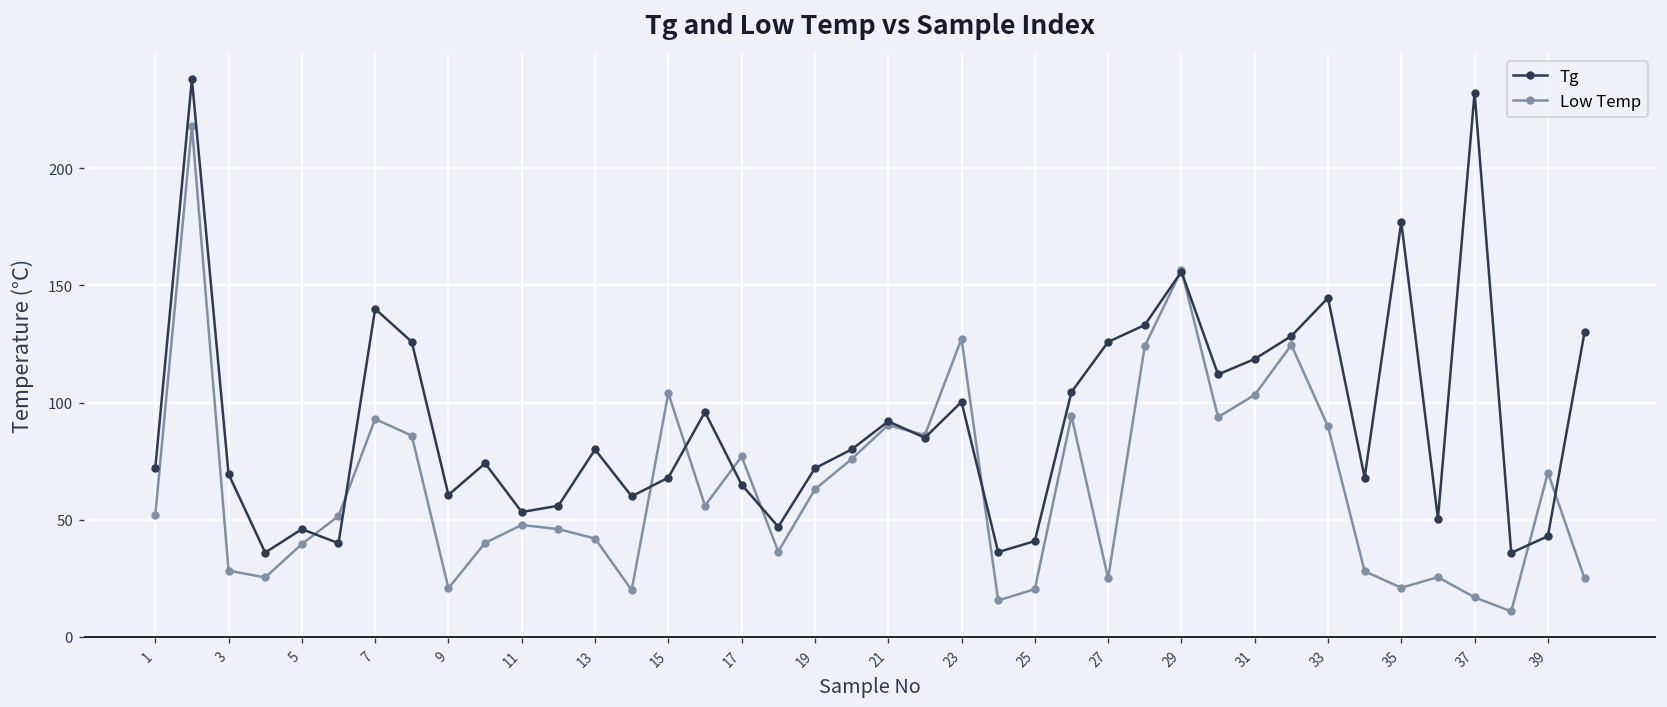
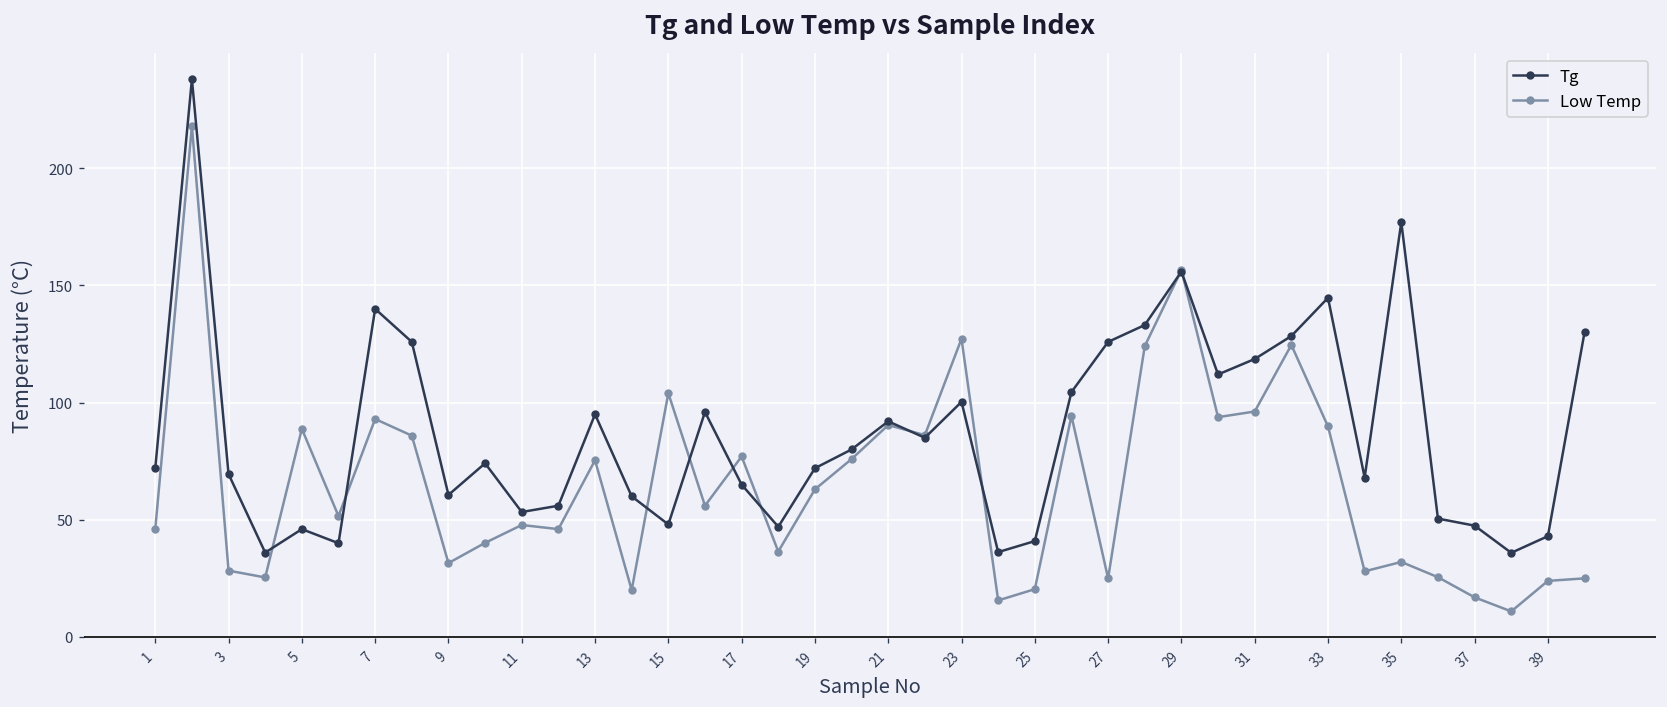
  {
    "Tg": {
      "1": 72,
      "3": 70,
      "5": 46,
      "7": 140,
      "9": 61,
      "11": 53,
-     "13": 80,
-     "15": 68,
+     "13": 95,
+     "15": 48,
      "17": 65,
      "19": 72,
      "21": 92,
      "23": 100,
      "25": 41,
      "27": 126,
      "31": 119,
      "33": 145,
      "35": 177,
-     "37": 232,
+     "37": 48,
      "39": 43
    },
    "Low Temp": {
-     "1": 52,
+     "1": 46,
      "3": 28,
-     "5": 40,
+     "5": 89,
      "7": 93,
-     "9": 21,
+     "9": 32,
      "11": 48,
-     "13": 42,
+     "13": 75,
      "15": 104,
      "17": 77,
      "19": 63,
      "21": 90,
      "23": 127,
      "25": 20,
      "27": 25,
-     "31": 103,
+     "31": 96,
      "33": 90,
-     "35": 21,
+     "35": 32,
      "37": 17,
-     "39": 70
+     "39": 24
    }
  }
